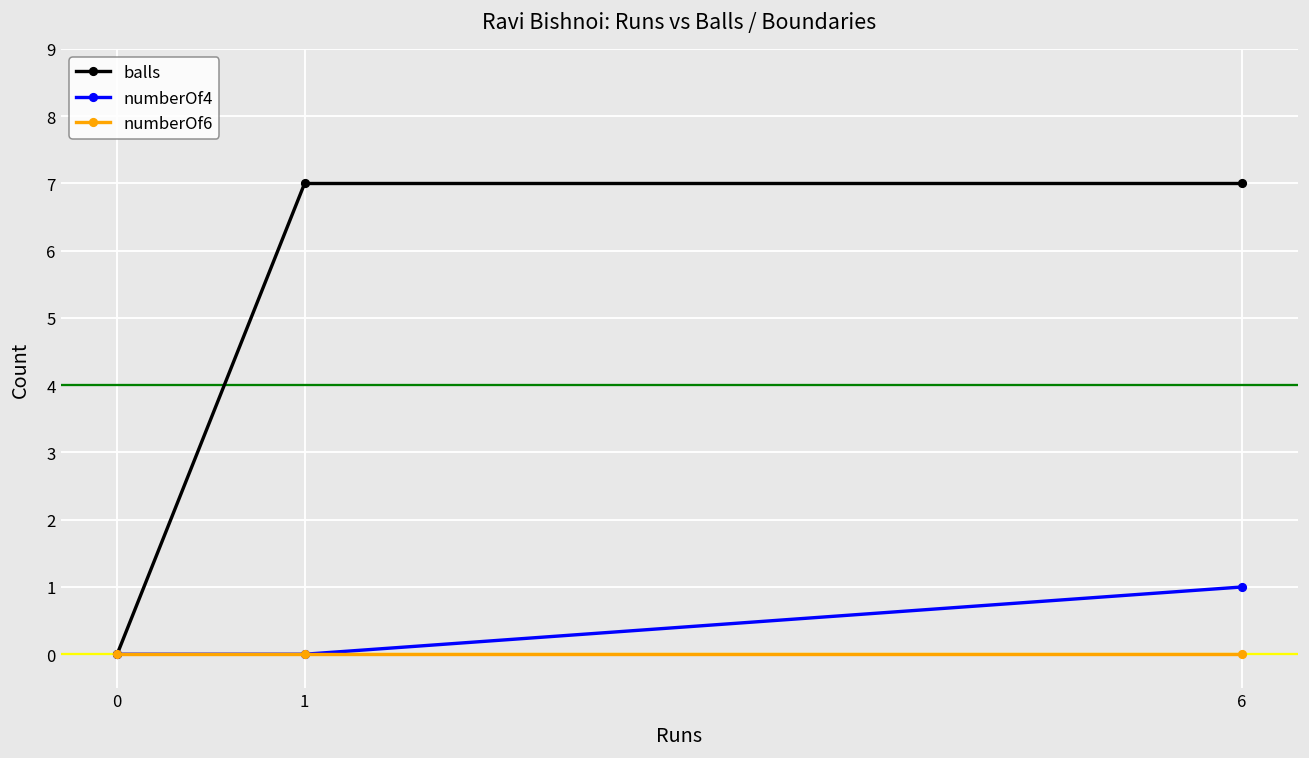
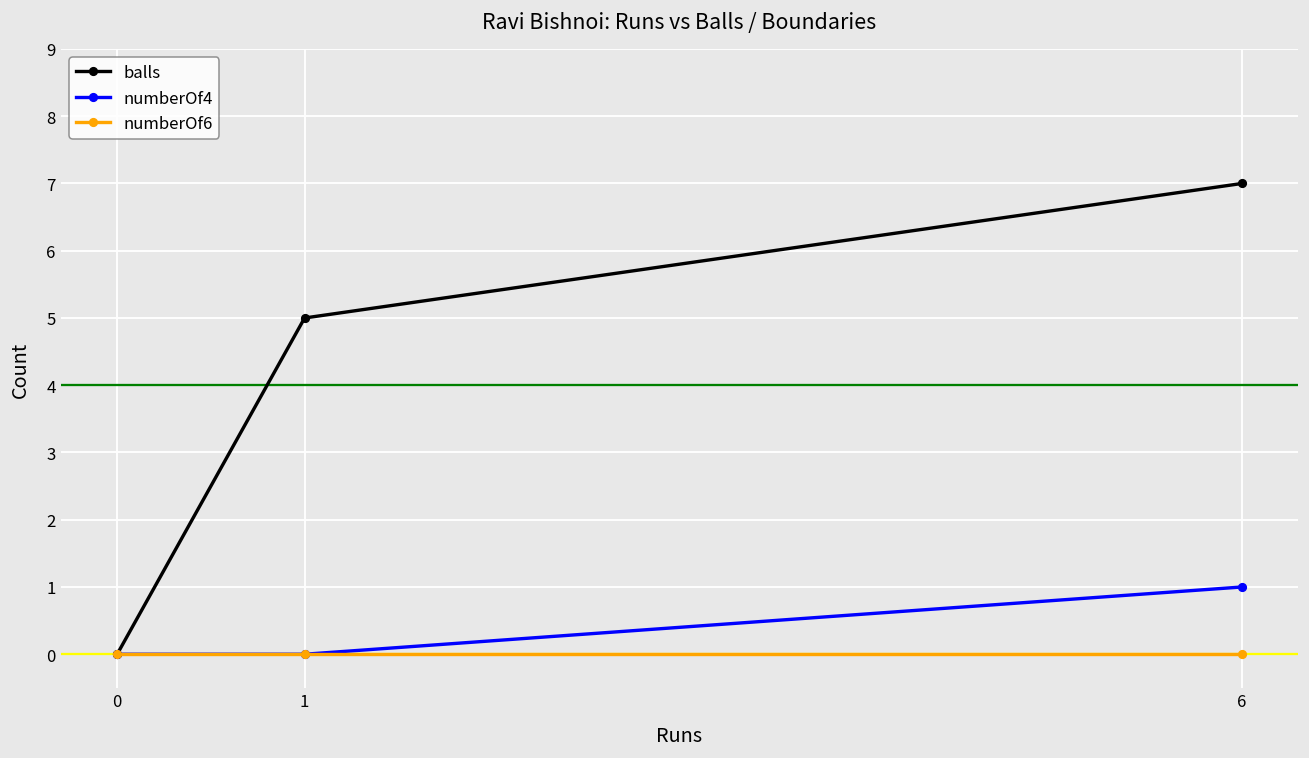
  {
    "balls": {
-     "1": 7,
+     "1": 5,
      "6": 7
    },
    "numberOf4": {
      "6": 1
    },
    "numberOf6": {
      "6": 0
    }
  }
